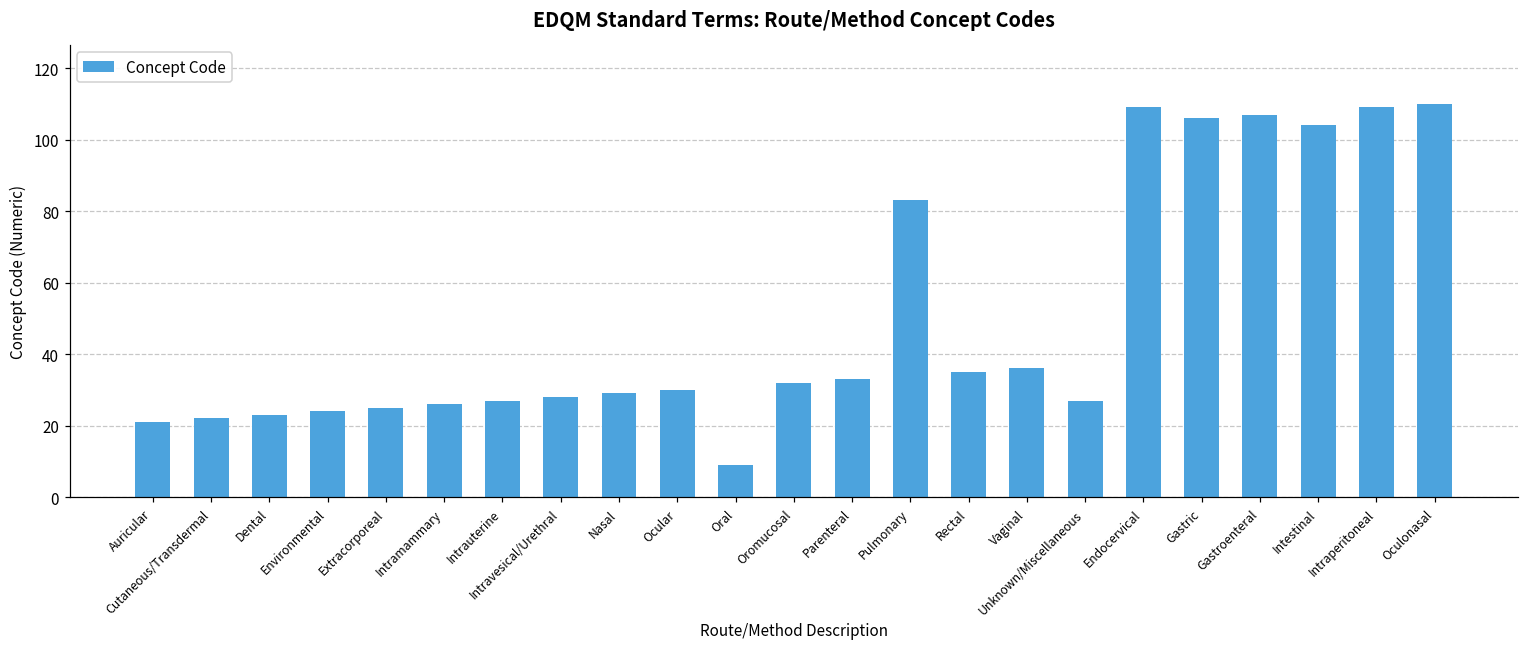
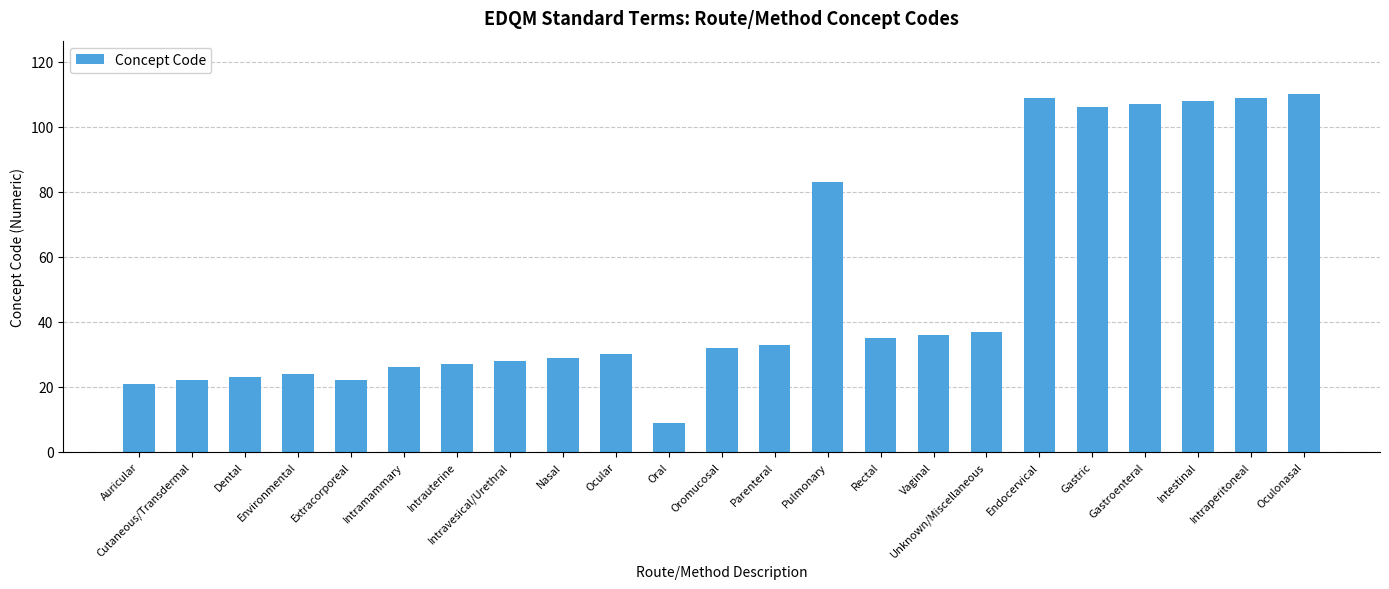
  {
    "Auricular": 21,
    "Cutaneous/Transdermal": 22,
    "Dental": 23,
    "Environmental": 24,
-   "Extracorporeal": 25,
+   "Extracorporeal": 22,
    "Intramammary": 26,
    "Intrauterine": 27,
    "Intravesical/Urethral": 28,
    "Nasal": 29,
    "Ocular": 30,
    "Oral": 9,
    "Oromucosal": 32,
    "Parenteral": 33,
    "Pulmonary": 83,
    "Rectal": 35,
    "Vaginal": 36,
-   "Unknown/Miscellaneous": 27,
+   "Unknown/Miscellaneous": 37,
    "Endocervical": 109,
    "Gastric": 106,
    "Gastroenteral": 107,
-   "Intestinal": 104,
+   "Intestinal": 108,
    "Intraperitoneal": 109,
    "Oculonasal": 110
  }
